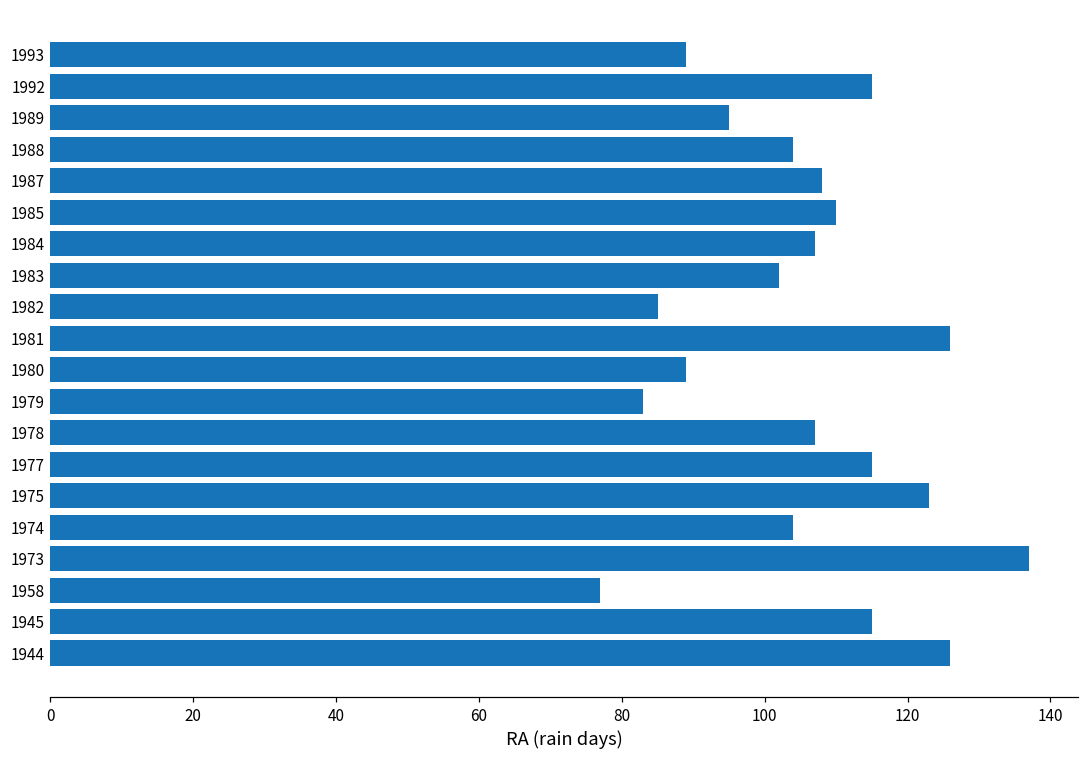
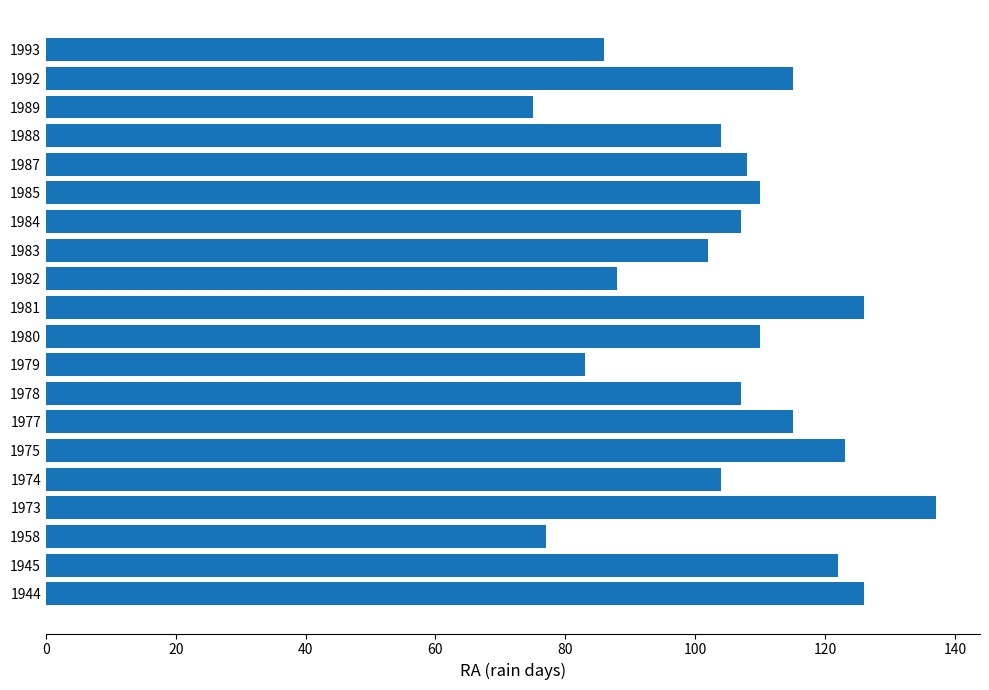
  {
-   "1993": 89,
+   "1993": 86,
    "1992": 115,
-   "1989": 95,
+   "1989": 75,
    "1988": 104,
    "1987": 108,
    "1985": 110,
    "1984": 107,
    "1983": 102,
-   "1982": 85,
+   "1982": 88,
    "1981": 126,
-   "1980": 89,
+   "1980": 110,
    "1979": 83,
    "1978": 107,
    "1977": 115,
    "1975": 123,
    "1974": 104,
    "1973": 137,
    "1958": 77,
-   "1945": 115,
+   "1945": 122,
    "1944": 126
  }
